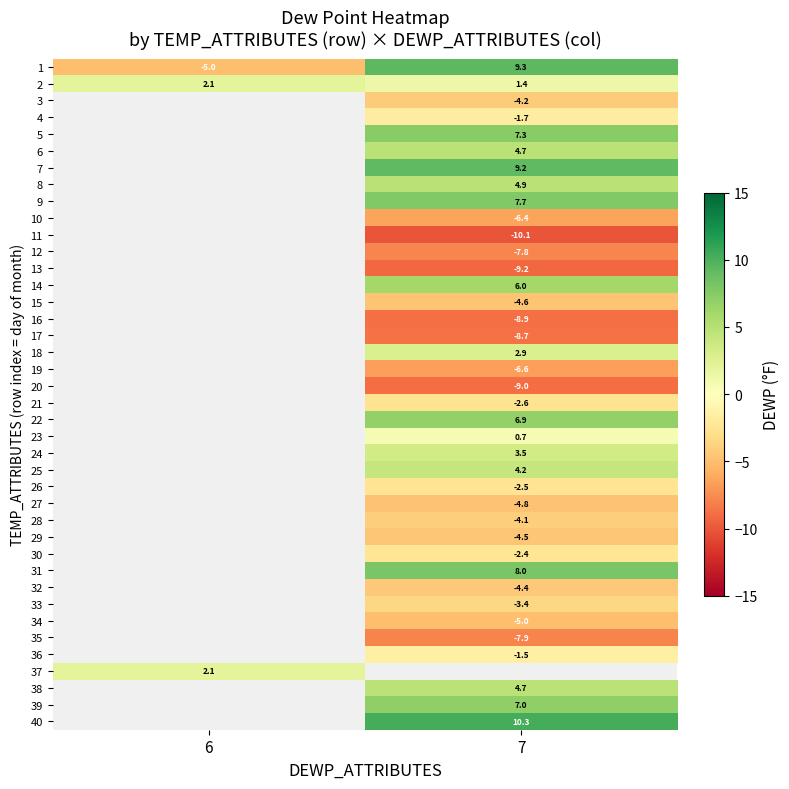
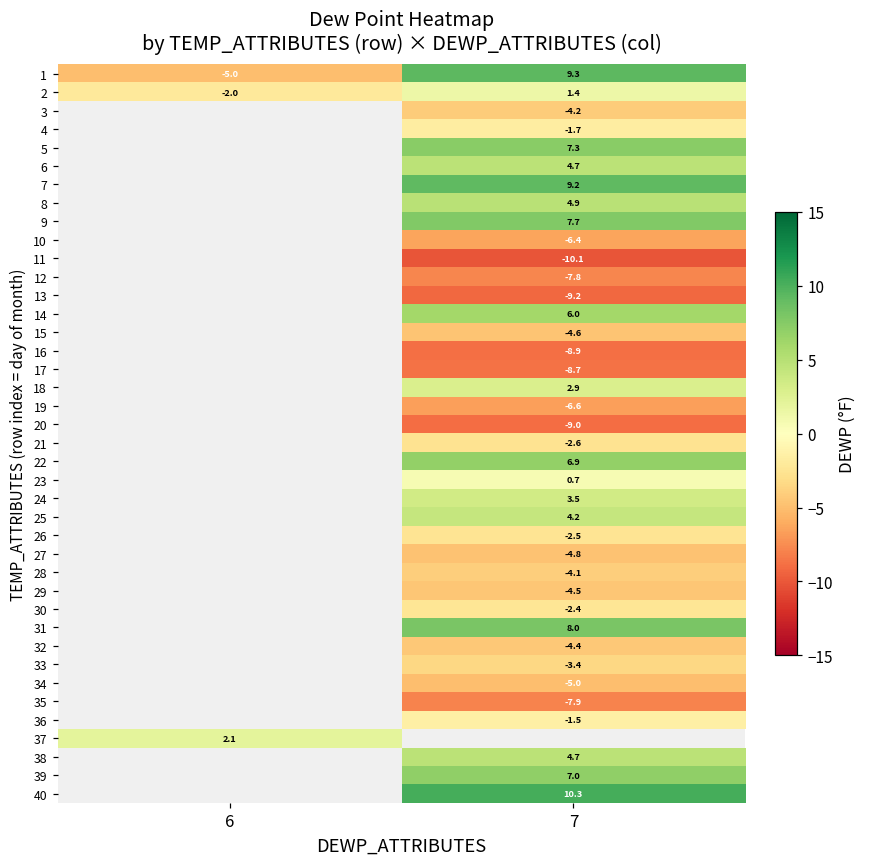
  {
    "1": {
      "6": -5.0,
      "7": 9.3
    },
    "2": {
-     "6": 2.1,
+     "6": -2.0,
      "7": 1.4
    },
    "3": {
      "7": -4.2
    },
    "4": {
      "7": -1.7
    },
    "5": {
      "7": 7.3
    },
    "6": {
      "7": 4.7
    },
    "7": {
      "7": 9.2
    },
    "8": {
      "7": 4.9
    },
    "9": {
      "7": 7.7
    },
    "10": {
      "7": -6.4
    },
    "11": {
      "7": -10.1
    },
    "12": {
      "7": -7.8
    },
    "13": {
      "7": -9.2
    },
    "14": {
      "7": 6.0
    },
    "15": {
      "7": -4.6
    },
    "16": {
      "7": -8.9
    },
    "17": {
      "7": -8.7
    },
    "18": {
      "7": 2.9
    },
    "19": {
      "7": -6.6
    },
    "20": {
      "7": -9.0
    },
    "21": {
      "7": -2.6
    },
    "22": {
      "7": 6.9
    },
    "23": {
      "7": 0.7
    },
    "24": {
      "7": 3.5
    },
    "25": {
      "7": 4.2
    },
    "26": {
      "7": -2.5
    },
    "27": {
      "7": -4.8
    },
    "28": {
      "7": -4.1
    },
    "29": {
      "7": -4.5
    },
    "30": {
      "7": -2.4
    },
    "31": {
      "7": 8.0
    },
    "32": {
      "7": -4.4
    },
    "33": {
      "7": -3.4
    },
    "34": {
      "7": -5.0
    },
    "35": {
      "7": -7.9
    },
    "36": {
      "7": -1.5
    },
    "37": {
      "6": 2.1
    },
    "38": {
      "7": 4.7
    },
    "39": {
      "7": 7.0
    },
    "40": {
      "7": 10.3
    }
  }
